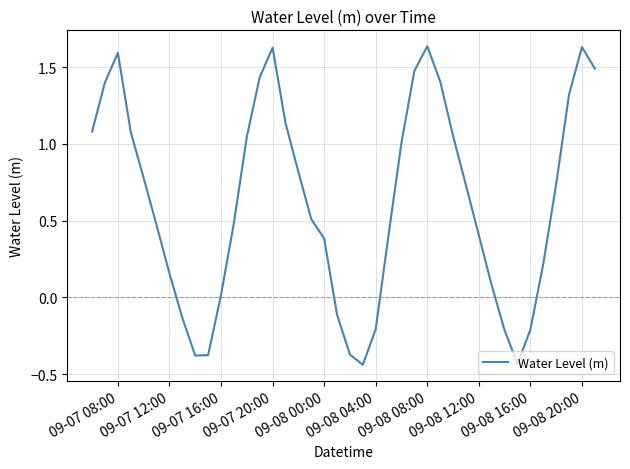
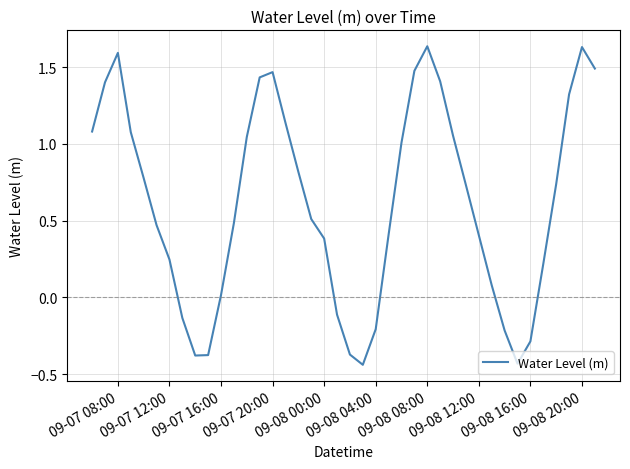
  {
    "09-07 08:00": 1.59,
-   "09-07 12:00": 0.16,
+   "09-07 12:00": 0.25,
    "09-07 16:00": 0.02,
-   "09-07 20:00": 1.63,
+   "09-07 20:00": 1.47,
    "09-08 00:00": 0.38,
    "09-08 04:00": -0.21,
    "09-08 08:00": 1.64,
    "09-08 12:00": 0.41,
-   "09-08 16:00": -0.21,
+   "09-08 16:00": -0.29,
    "09-08 20:00": 1.63
  }
